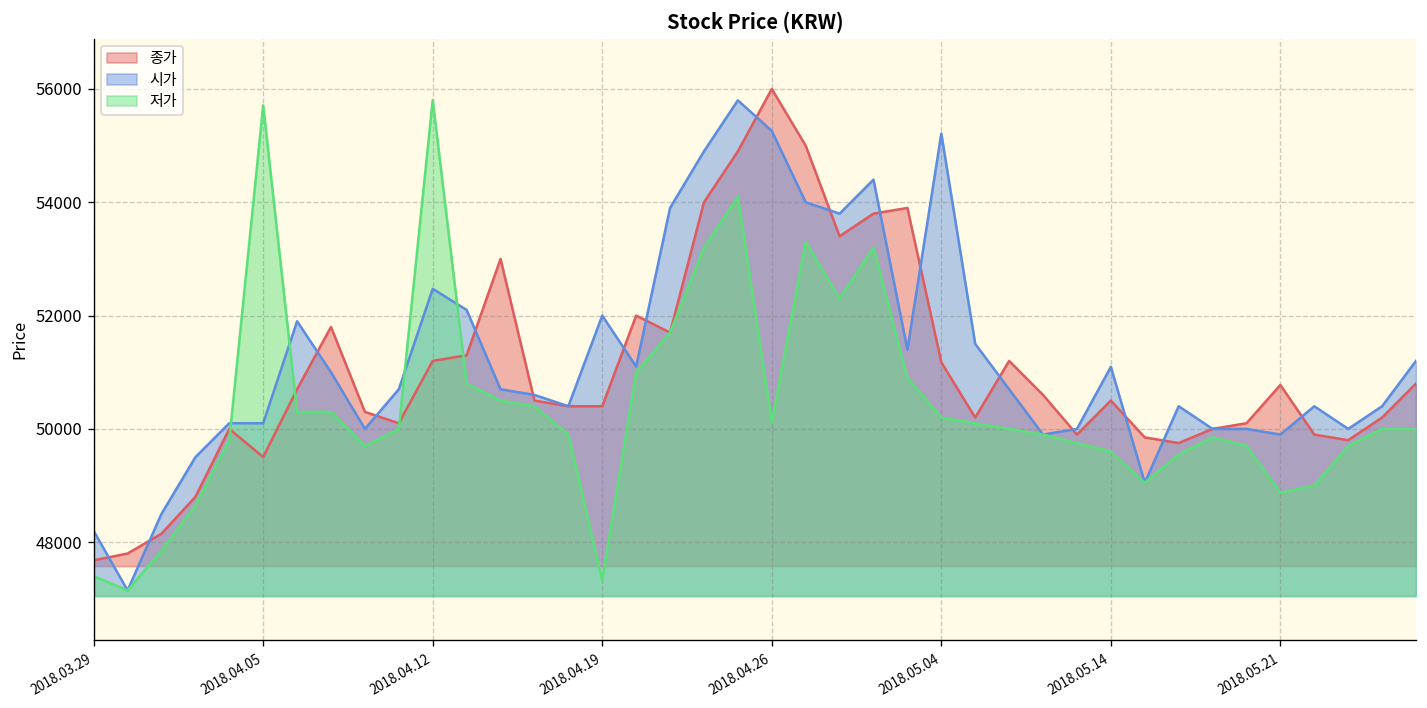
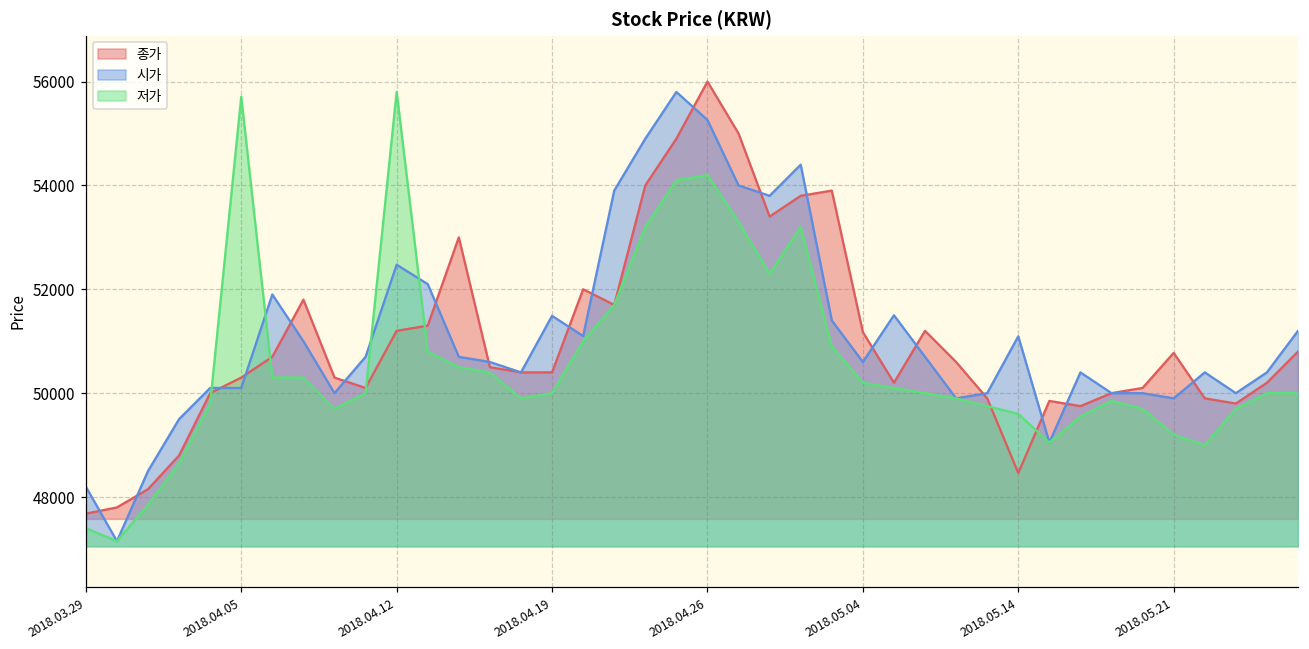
  {
    "종가": {
      "2018.03.29": 47700,
-     "2018.04.05": 49500,
+     "2018.04.05": 50300,
      "2018.04.12": 51200,
      "2018.04.19": 50400,
      "2018.04.26": 56000,
      "2018.05.04": 51200,
-     "2018.05.14": 50500,
+     "2018.05.14": 48500,
      "2018.05.21": 50800
    },
    "시가": {
      "2018.03.29": 48200,
      "2018.04.05": 50100,
      "2018.04.12": 52500,
-     "2018.04.19": 52000,
+     "2018.04.19": 51500,
      "2018.04.26": 55300,
-     "2018.05.04": 55200,
+     "2018.05.04": 50600,
      "2018.05.14": 51100,
      "2018.05.21": 49900
    },
    "저가": {
      "2018.03.29": 47400,
      "2018.04.05": 55700,
      "2018.04.12": 55800,
-     "2018.04.19": 47300,
-     "2018.04.26": 50100,
+     "2018.04.19": 50000,
+     "2018.04.26": 54200,
      "2018.05.04": 50200,
      "2018.05.14": 49600,
-     "2018.05.21": 48900
+     "2018.05.21": 49200
    }
  }
